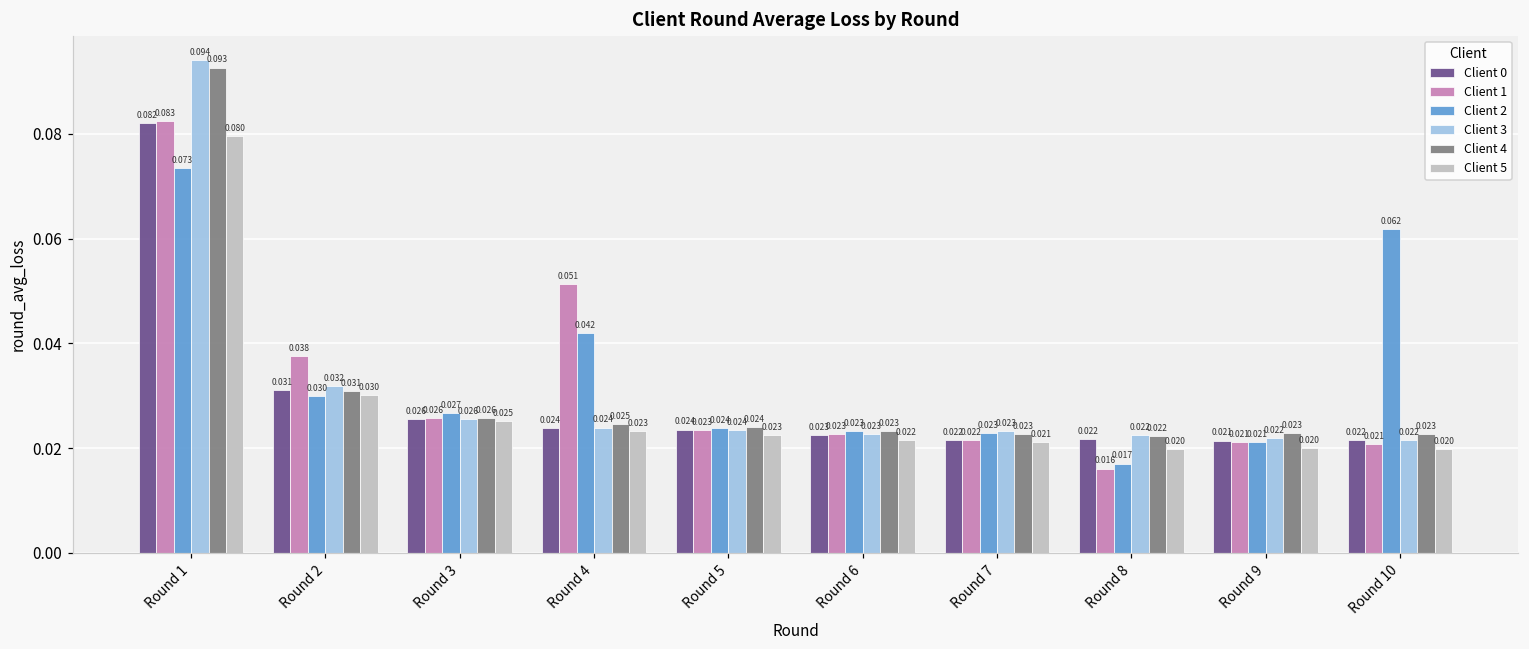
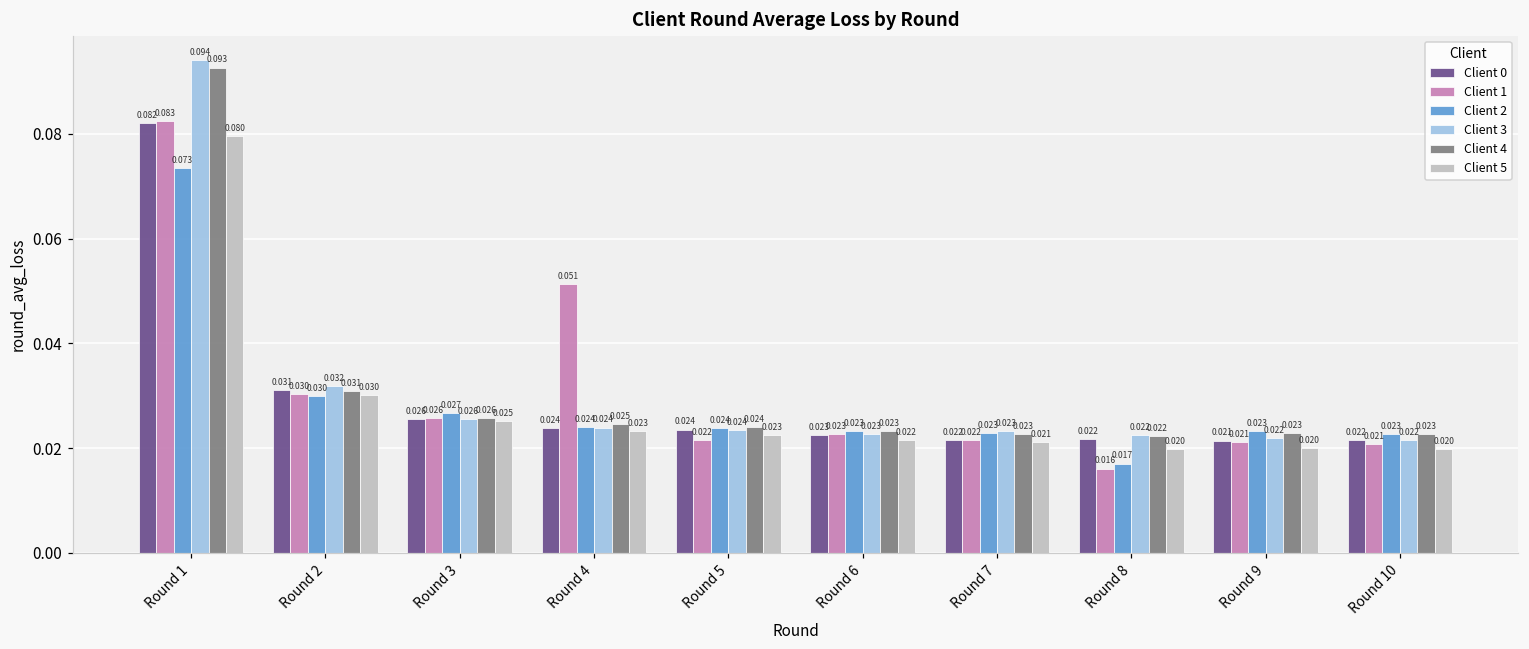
  {
    "Client 1": {
      "Round 1": 0.083,
-     "Round 2": 0.038,
+     "Round 2": 0.030,
      "Round 3": 0.026,
      "Round 4": 0.051,
-     "Round 5": 0.023,
+     "Round 5": 0.022,
      "Round 6": 0.023,
      "Round 8": 0.016,
      "Round 9": 0.021,
      "Round 10": 0.021
    },
    "Client 2": {
      "Round 1": 0.073,
      "Round 2": 0.030,
      "Round 3": 0.027,
-     "Round 4": 0.042,
+     "Round 4": 0.024,
      "Round 5": 0.024,
      "Round 6": 0.023,
      "Round 7": 0.023,
      "Round 8": 0.017,
-     "Round 9": 0.021,
-     "Round 10": 0.062
+     "Round 9": 0.023,
+     "Round 10": 0.023
    }
  }
